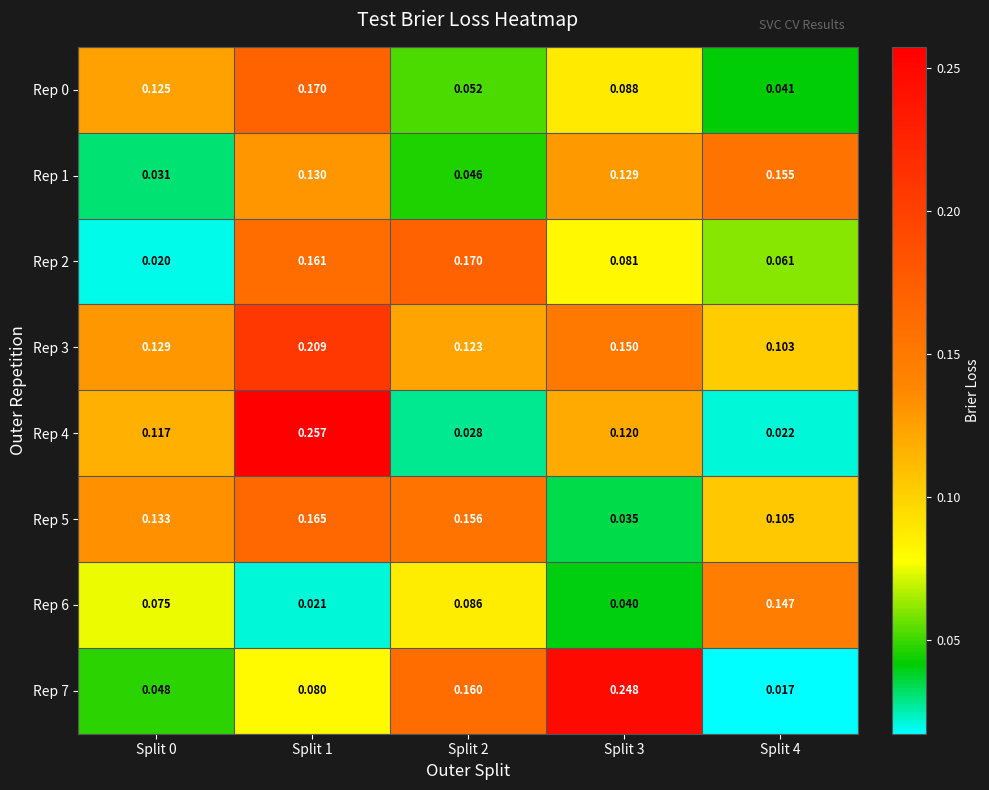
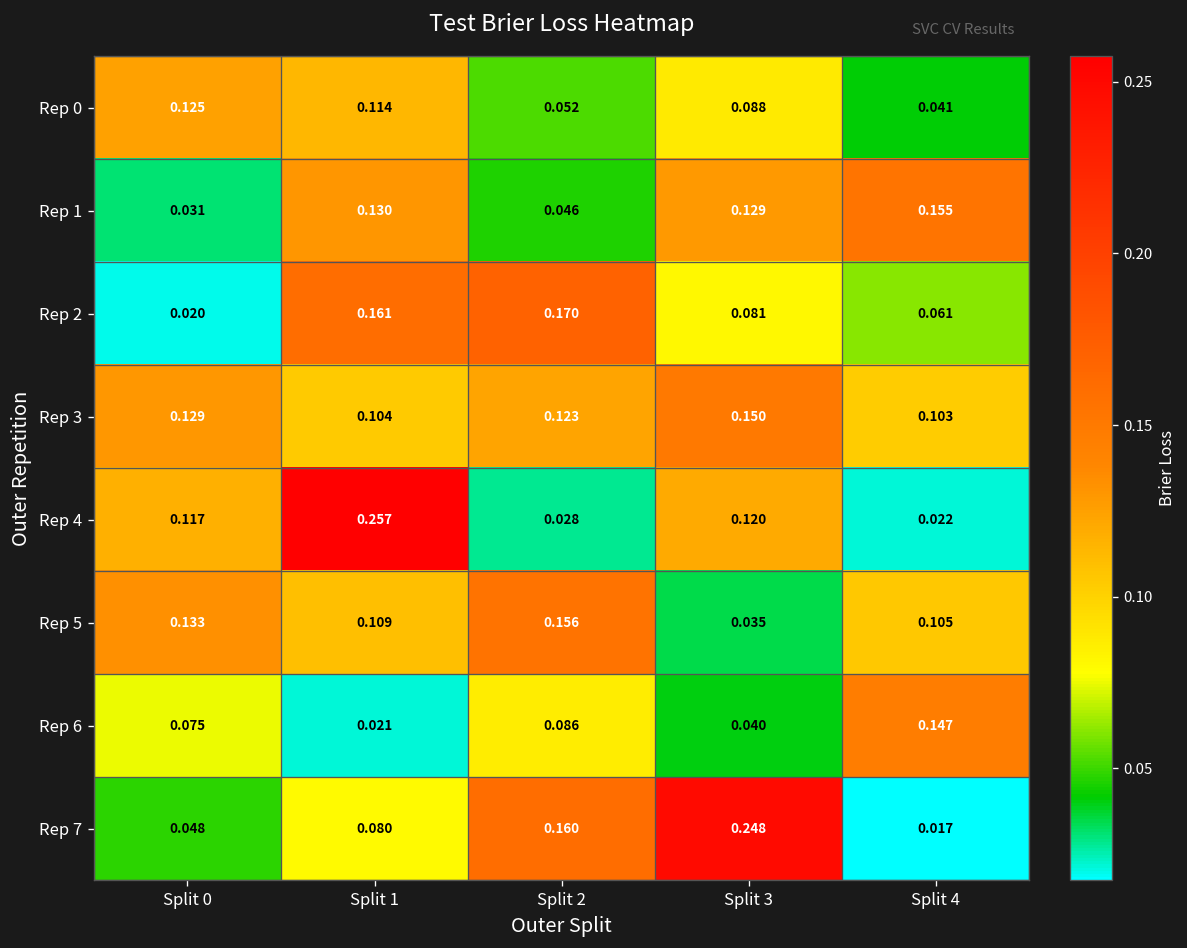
  {
    "Rep 0": {
      "Split 0": 0.125,
-     "Split 1": 0.170,
+     "Split 1": 0.114,
      "Split 2": 0.052,
      "Split 3": 0.088,
      "Split 4": 0.041
    },
    "Rep 1": {
      "Split 0": 0.031,
      "Split 1": 0.130,
      "Split 2": 0.046,
      "Split 3": 0.129,
      "Split 4": 0.155
    },
    "Rep 2": {
      "Split 0": 0.020,
      "Split 1": 0.161,
      "Split 2": 0.170,
      "Split 3": 0.081,
      "Split 4": 0.061
    },
    "Rep 3": {
      "Split 0": 0.129,
-     "Split 1": 0.209,
+     "Split 1": 0.104,
      "Split 2": 0.123,
      "Split 3": 0.150,
      "Split 4": 0.103
    },
    "Rep 4": {
      "Split 0": 0.117,
      "Split 1": 0.257,
      "Split 2": 0.028,
      "Split 3": 0.120,
      "Split 4": 0.022
    },
    "Rep 5": {
      "Split 0": 0.133,
-     "Split 1": 0.165,
+     "Split 1": 0.109,
      "Split 2": 0.156,
      "Split 3": 0.035,
      "Split 4": 0.105
    },
    "Rep 6": {
      "Split 0": 0.075,
      "Split 1": 0.021,
      "Split 2": 0.086,
      "Split 3": 0.040,
      "Split 4": 0.147
    },
    "Rep 7": {
      "Split 0": 0.048,
      "Split 1": 0.080,
      "Split 2": 0.160,
      "Split 3": 0.248,
      "Split 4": 0.017
    }
  }
